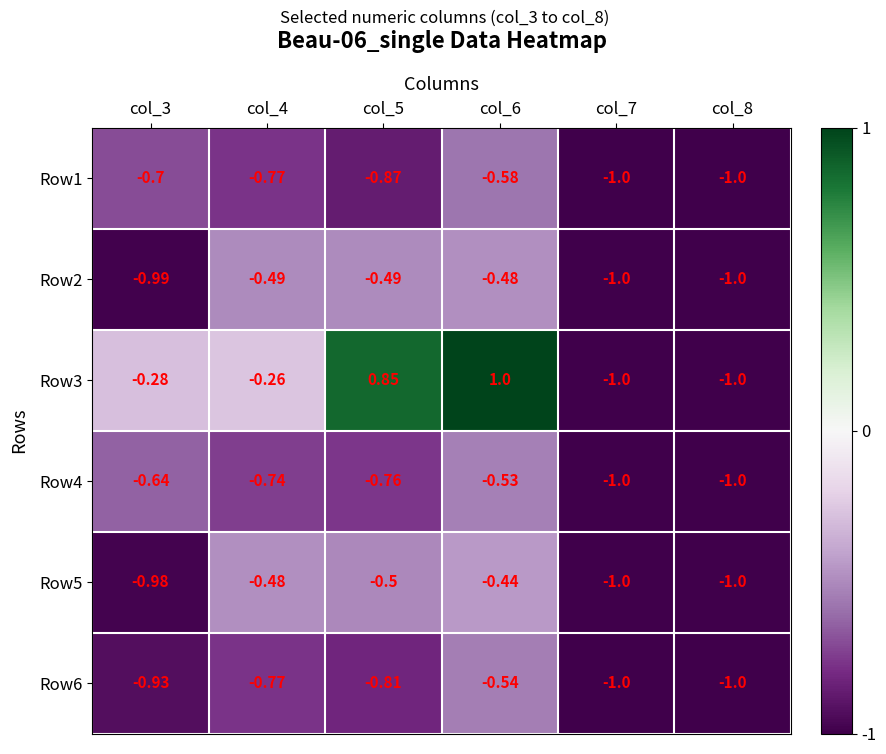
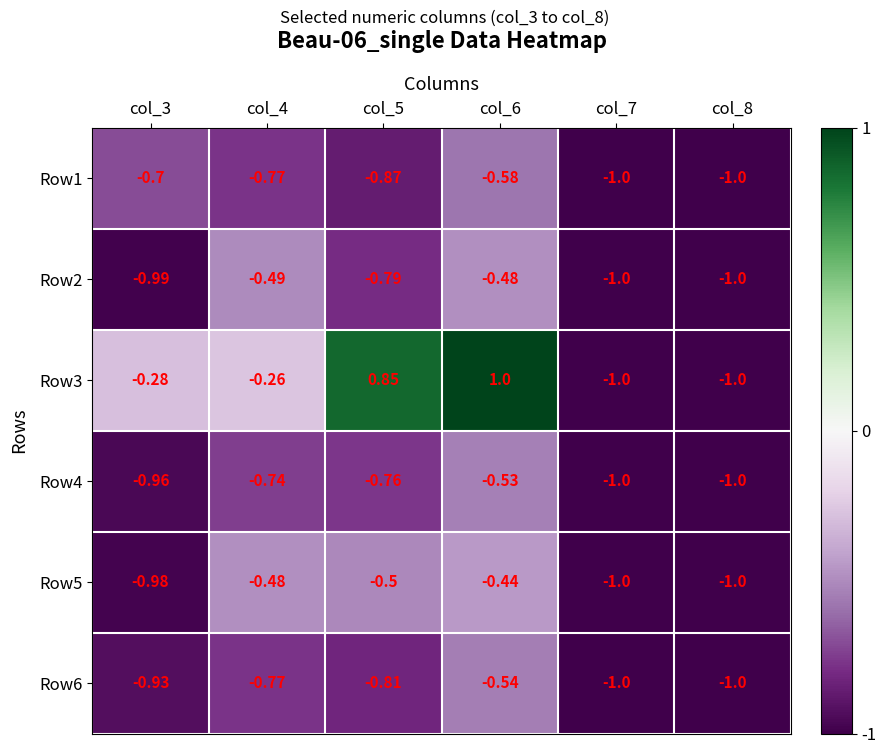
  {
    "Row1": {
      "col_3": -0.7,
      "col_4": -0.77,
      "col_5": -0.87,
      "col_6": -0.58,
      "col_7": -1.0,
      "col_8": -1.0
    },
    "Row2": {
      "col_3": -0.99,
      "col_4": -0.49,
-     "col_5": -0.49,
+     "col_5": -0.79,
      "col_6": -0.48,
      "col_7": -1.0,
      "col_8": -1.0
    },
    "Row3": {
      "col_3": -0.28,
      "col_4": -0.26,
      "col_5": 0.85,
      "col_6": 1.0,
      "col_7": -1.0,
      "col_8": -1.0
    },
    "Row4": {
-     "col_3": -0.64,
+     "col_3": -0.96,
      "col_4": -0.74,
      "col_5": -0.76,
      "col_6": -0.53,
      "col_7": -1.0,
      "col_8": -1.0
    },
    "Row5": {
      "col_3": -0.98,
      "col_4": -0.48,
      "col_5": -0.5,
      "col_6": -0.44,
      "col_7": -1.0,
      "col_8": -1.0
    },
    "Row6": {
      "col_3": -0.93,
      "col_4": -0.77,
      "col_5": -0.81,
      "col_6": -0.54,
      "col_7": -1.0,
      "col_8": -1.0
    }
  }
